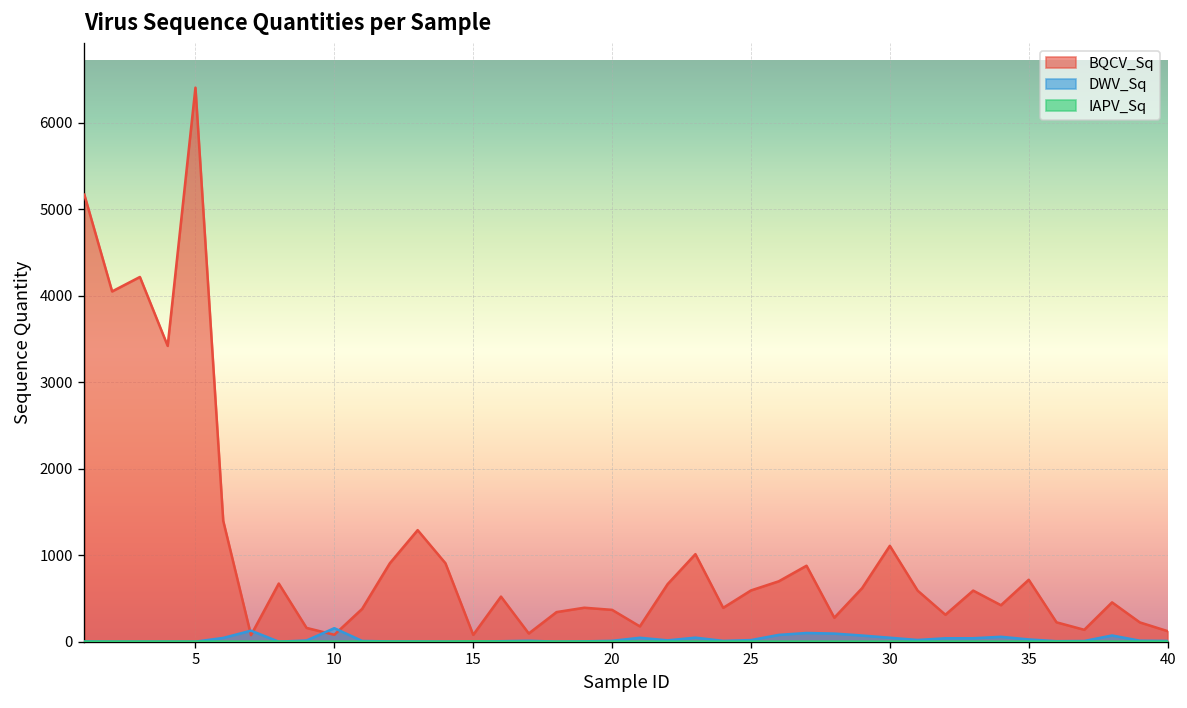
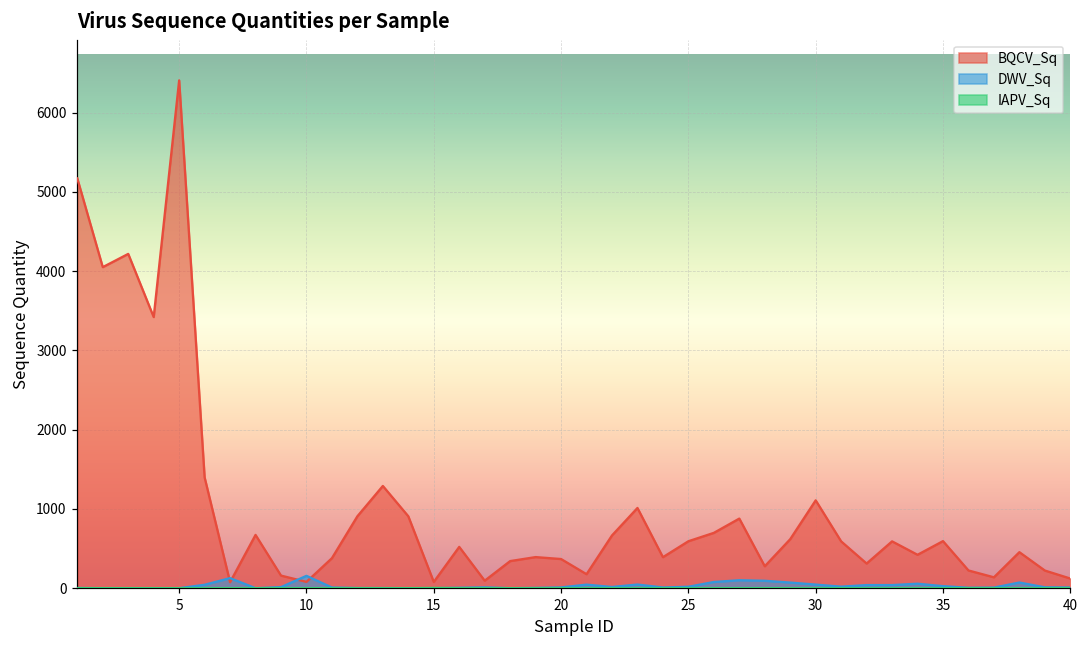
  {
    "BQCV_Sq": {
      "5": 6400,
      "10": 100,
      "15": 100,
      "20": 400,
      "25": 600,
      "30": 1100,
-     "35": 700,
+     "35": 600,
      "40": 100
    },
    "DWV_Sq": {
      "10": 200,
      "30": 0
    },
    "IAPV_Sq": {
      "10": 0,
      "30": 0
    }
  }
